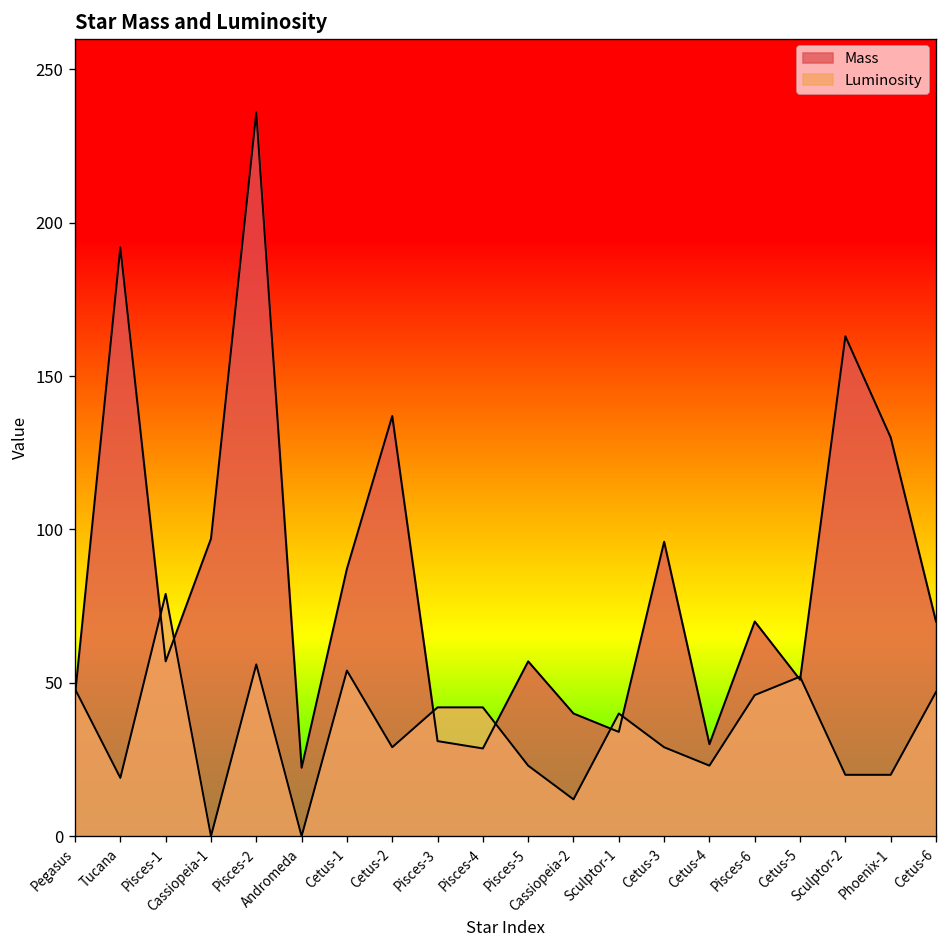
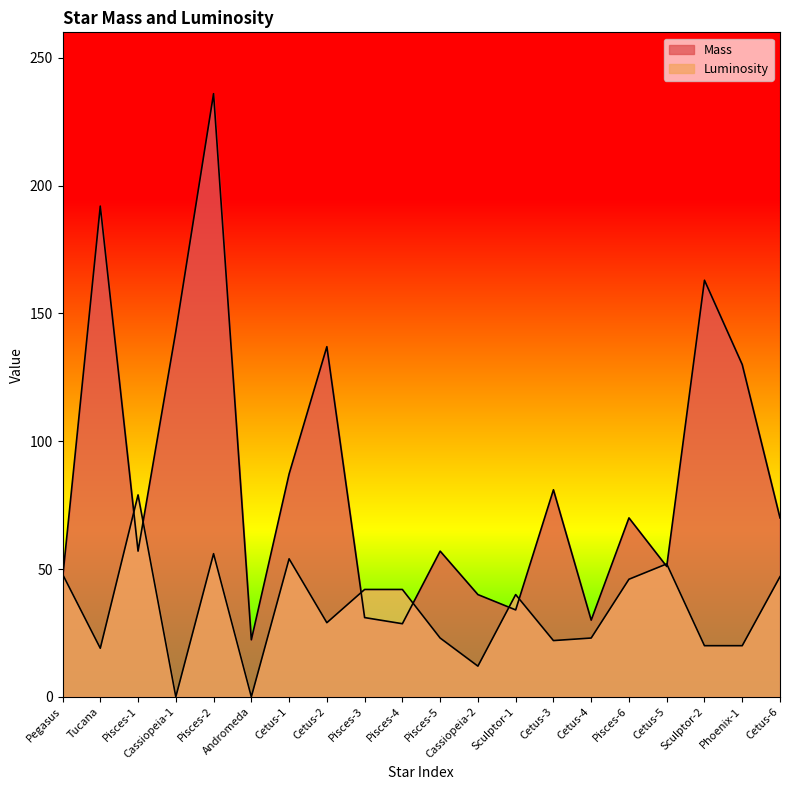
  {
    "Mass": {
      "Pegasus": 46,
      "Tucana": 192,
      "Pisces-1": 57,
-     "Cassiopeia-1": 97,
+     "Cassiopeia-1": 143,
      "Pisces-2": 236,
      "Andromeda": 22,
      "Cetus-1": 87,
      "Cetus-2": 137,
      "Pisces-3": 31,
      "Pisces-4": 29,
      "Pisces-5": 57,
      "Cassiopeia-2": 40,
      "Sculptor-1": 34,
-     "Cetus-3": 96,
+     "Cetus-3": 81,
      "Cetus-4": 30,
      "Pisces-6": 70,
      "Cetus-5": 51,
      "Sculptor-2": 163,
      "Phoenix-1": 130,
      "Cetus-6": 70
    },
    "Luminosity": {
      "Pegasus": 48,
      "Tucana": 19,
      "Pisces-1": 79,
      "Cassiopeia-1": 0,
      "Pisces-2": 56,
      "Andromeda": 0,
      "Cetus-1": 54,
      "Cetus-2": 29,
      "Pisces-3": 42,
      "Pisces-4": 42,
      "Pisces-5": 23,
      "Cassiopeia-2": 12,
      "Sculptor-1": 40,
-     "Cetus-3": 29,
+     "Cetus-3": 22,
      "Cetus-4": 23,
      "Pisces-6": 46,
      "Cetus-5": 52,
      "Sculptor-2": 20,
      "Phoenix-1": 20,
      "Cetus-6": 47
    }
  }
